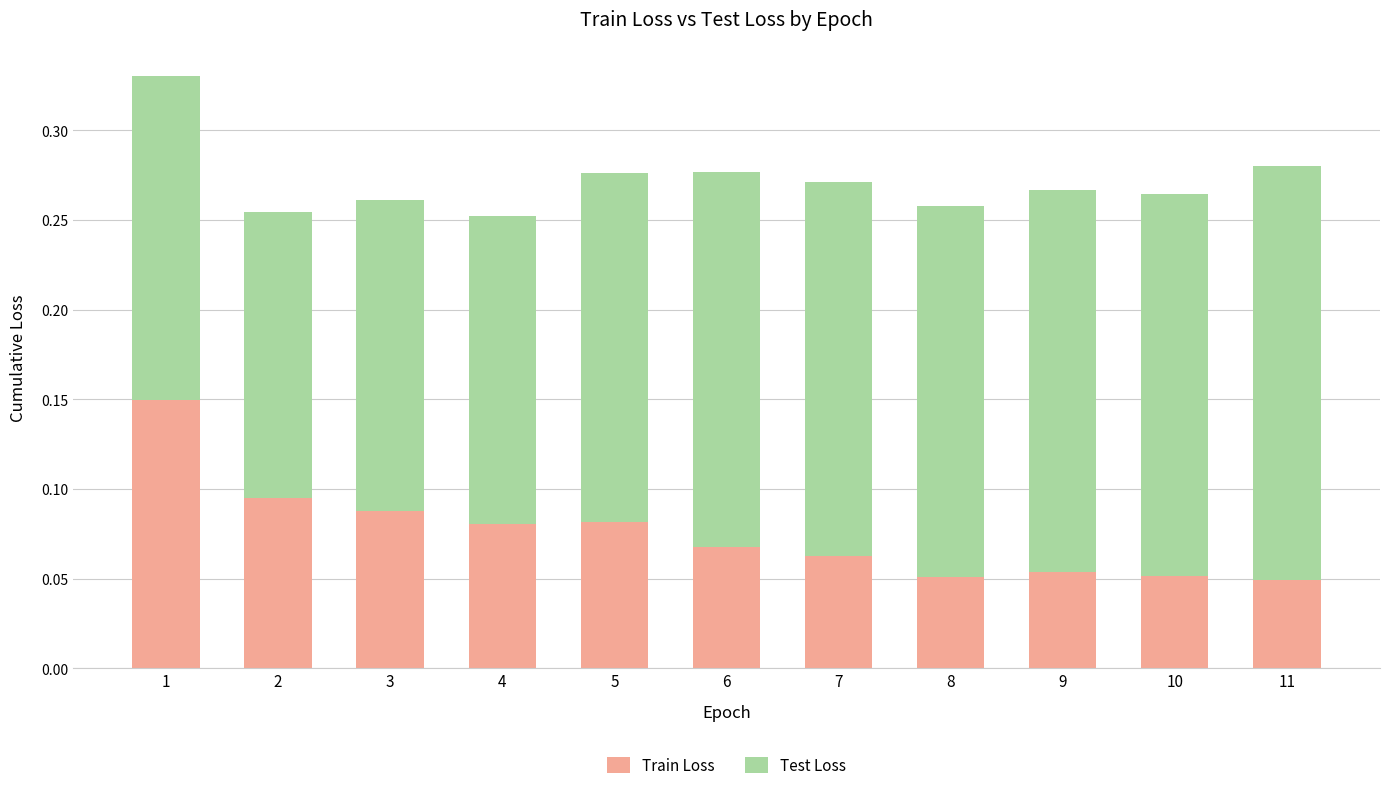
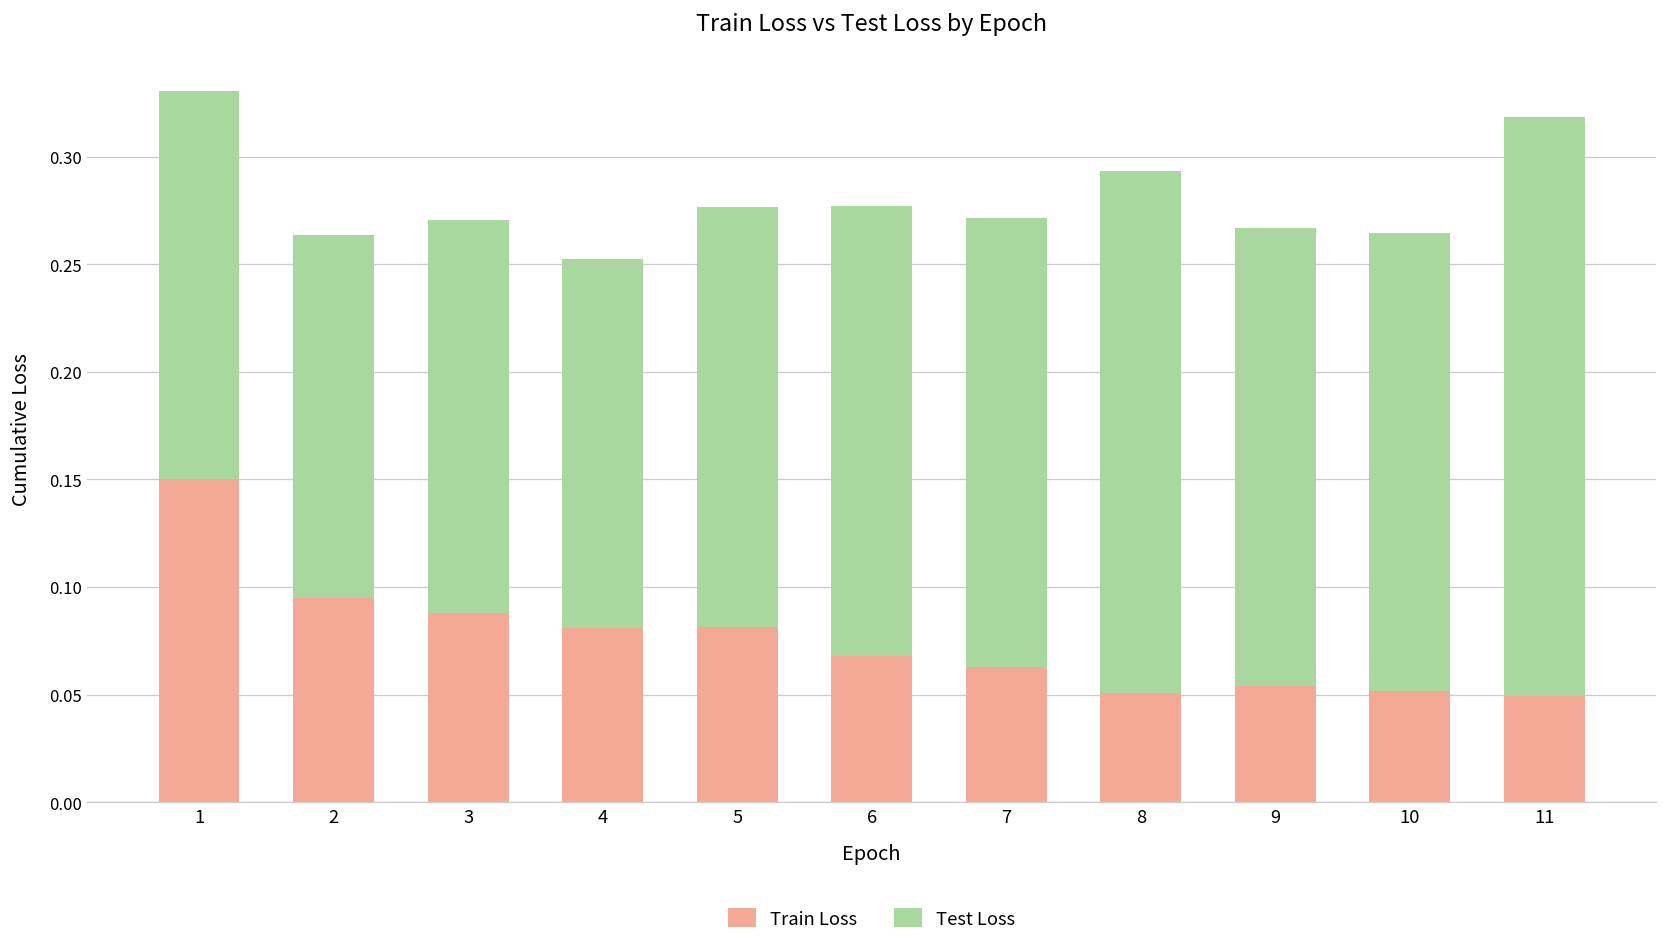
  {
    "Train Loss": {
      "1": 0.150,
      "2": 0.095,
      "3": 0.088,
      "4": 0.081,
      "5": 0.081,
      "6": 0.068,
      "7": 0.063,
      "8": 0.051,
      "9": 0.054,
      "10": 0.052,
      "11": 0.049
    },
    "Test Loss": {
      "1": 0.181,
-     "2": 0.160,
-     "3": 0.173,
+     "2": 0.168,
+     "3": 0.183,
      "4": 0.172,
      "5": 0.195,
      "6": 0.209,
      "7": 0.209,
-     "8": 0.207,
+     "8": 0.242,
      "9": 0.213,
      "10": 0.213,
-     "11": 0.231
+     "11": 0.269
    }
  }
